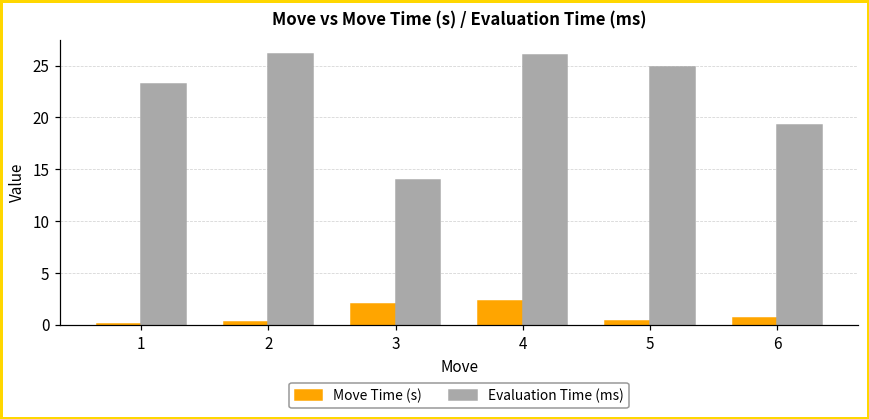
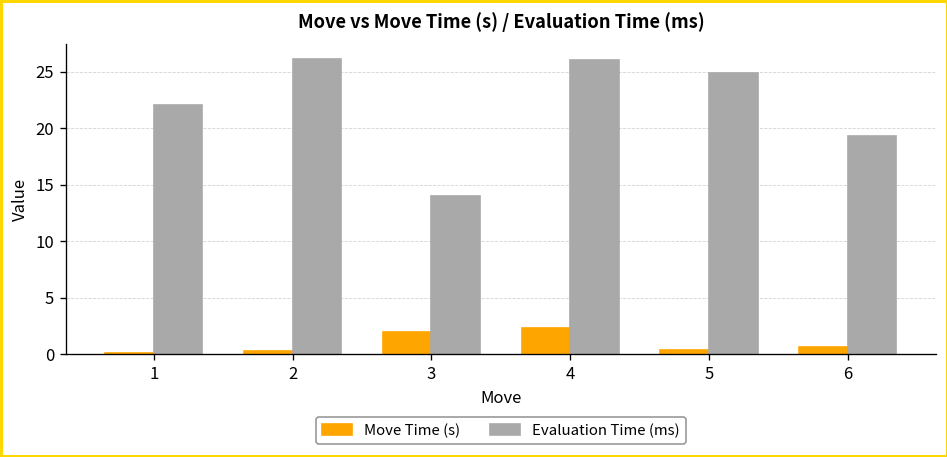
  {
    "Move Time (s)": {
      "3": 2,
      "4": 2,
      "5": 0,
      "6": 1
    },
    "Evaluation Time (ms)": {
-     "1": 23,
+     "1": 22,
      "2": 26,
      "3": 14,
      "4": 26,
      "5": 25,
      "6": 19
    }
  }
